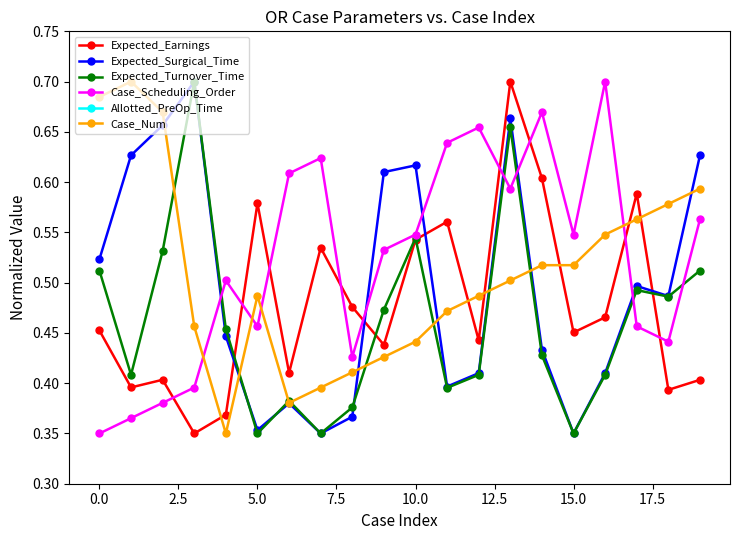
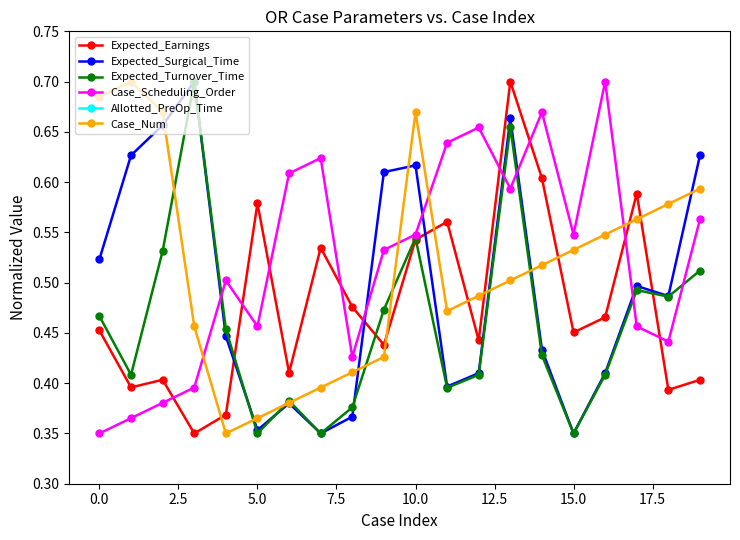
  {
    "Expected_Earnings": {
      "0.0": 0.452,
      "5.0": 0.579,
      "15.0": 0.450
    },
    "Expected_Surgical_Time": {
      "0.0": 0.523,
      "5.0": 0.353,
      "10.0": 0.617
    },
    "Expected_Turnover_Time": {
-     "0.0": 0.512,
+     "0.0": 0.467,
      "5.0": 0.350
    },
    "Case_Scheduling_Order": {
      "0.0": 0.350,
      "5.0": 0.457,
      "10.0": 0.548,
      "15.0": 0.548
    },
    "Case_Num": {
-     "5.0": 0.487,
-     "10.0": 0.441,
-     "15.0": 0.517
+     "5.0": 0.365,
+     "10.0": 0.670,
+     "15.0": 0.533
    }
  }
